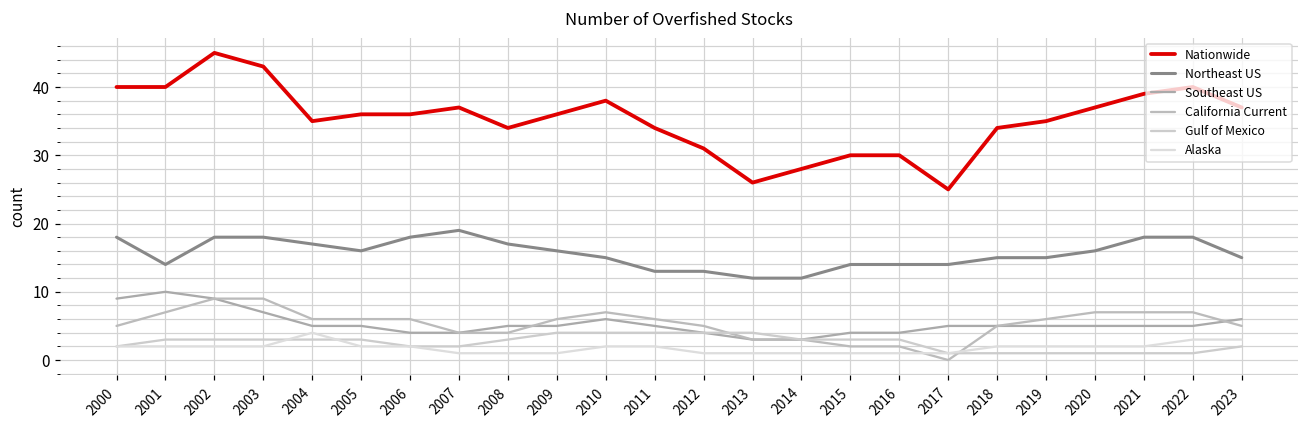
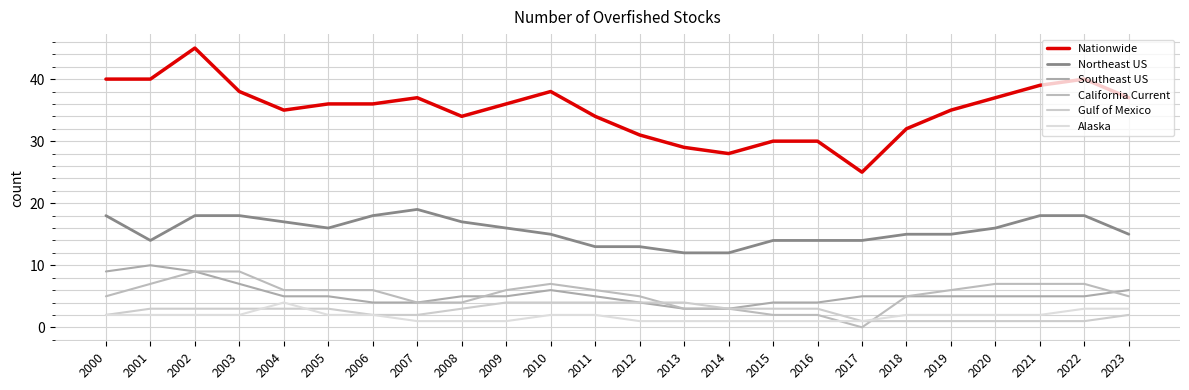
  {
    "Nationwide": {
      "2000": 40,
      "2001": 40,
      "2002": 45,
-     "2003": 43,
+     "2003": 38,
      "2004": 35,
      "2005": 36,
      "2006": 36,
      "2007": 37,
      "2008": 34,
      "2009": 36,
      "2010": 38,
      "2011": 34,
      "2012": 31,
-     "2013": 26,
+     "2013": 29,
      "2014": 28,
      "2015": 30,
      "2016": 30,
      "2017": 25,
-     "2018": 34,
+     "2018": 32,
      "2019": 35,
      "2020": 37,
      "2021": 39
    }
  }
